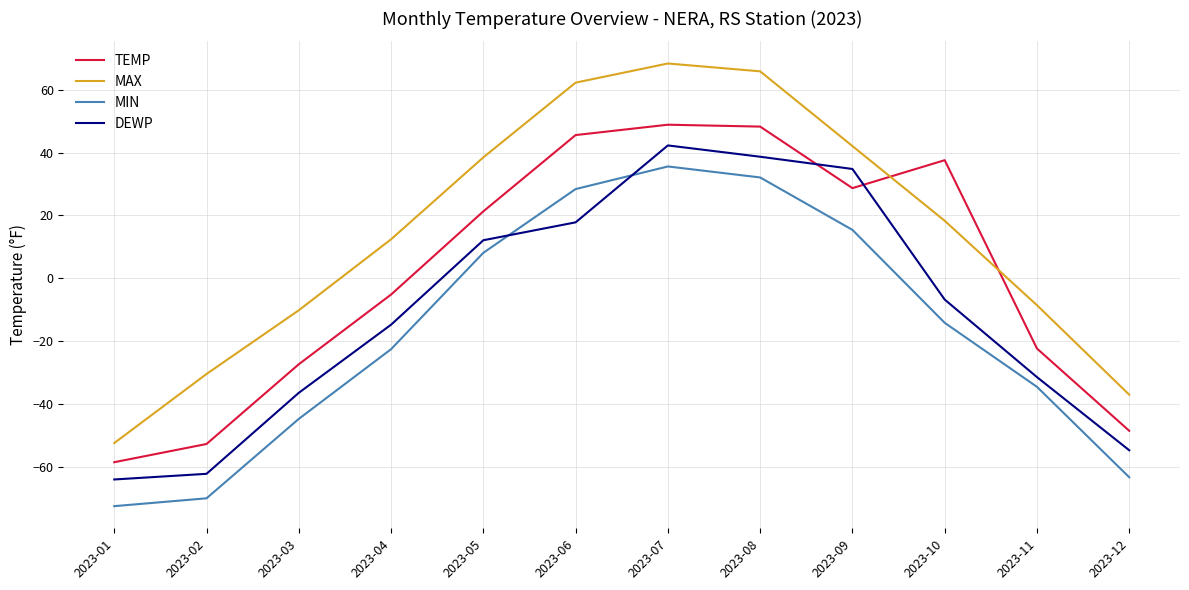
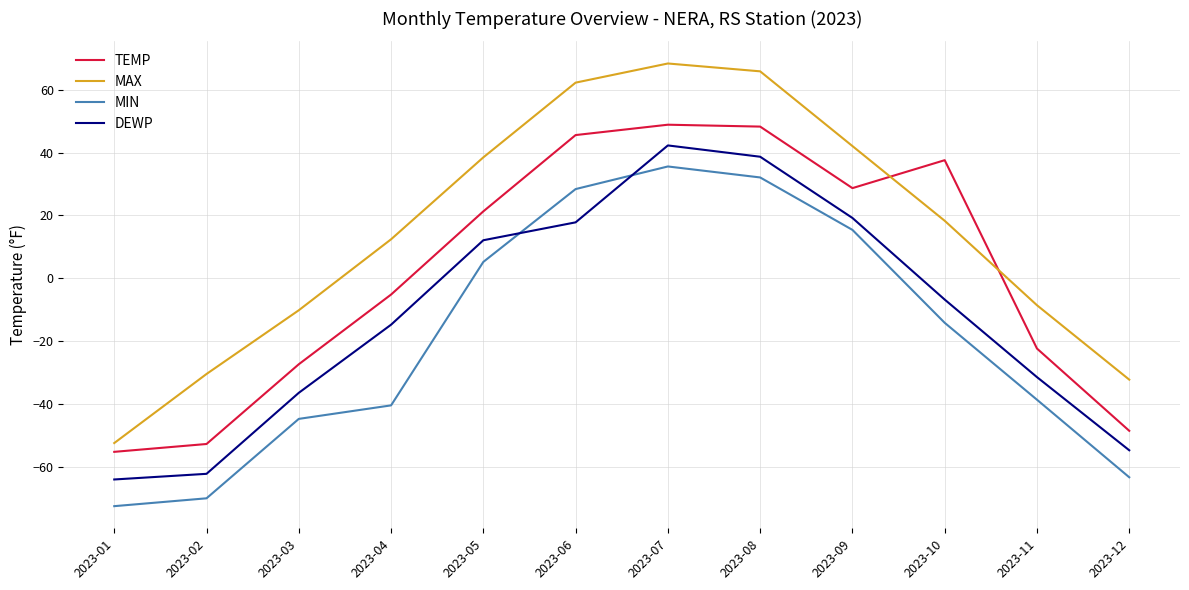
  {
    "TEMP": {
-     "2023-01": -59,
+     "2023-01": -55,
      "2023-02": -53,
      "2023-03": -27,
      "2023-04": -5,
      "2023-05": 21,
      "2023-06": 46,
      "2023-07": 49,
      "2023-08": 48,
      "2023-09": 29,
      "2023-10": 38,
      "2023-11": -22,
      "2023-12": -49
    },
    "MAX": {
      "2023-01": -53,
      "2023-02": -31,
      "2023-03": -10,
      "2023-04": 12,
      "2023-05": 39,
      "2023-06": 62,
      "2023-07": 68,
      "2023-08": 66,
      "2023-09": 42,
      "2023-10": 18,
      "2023-11": -9,
-     "2023-12": -37
+     "2023-12": -32
    },
    "MIN": {
      "2023-01": -73,
      "2023-02": -70,
      "2023-03": -45,
-     "2023-04": -23,
-     "2023-05": 8,
+     "2023-04": -41,
+     "2023-05": 5,
      "2023-06": 28,
      "2023-07": 36,
      "2023-08": 32,
      "2023-09": 15,
      "2023-10": -14,
-     "2023-11": -35,
+     "2023-11": -39,
      "2023-12": -63
    },
    "DEWP": {
      "2023-01": -64,
      "2023-02": -62,
      "2023-03": -37,
      "2023-04": -15,
      "2023-05": 12,
      "2023-06": 18,
      "2023-07": 42,
      "2023-08": 39,
-     "2023-09": 35,
+     "2023-09": 19,
      "2023-10": -7,
      "2023-11": -32,
      "2023-12": -55
    }
  }
